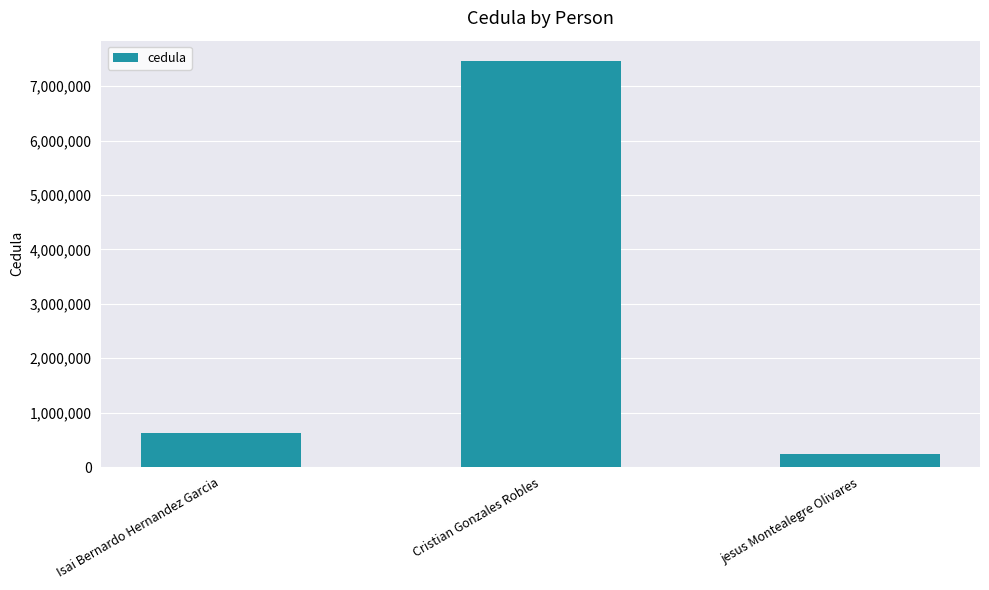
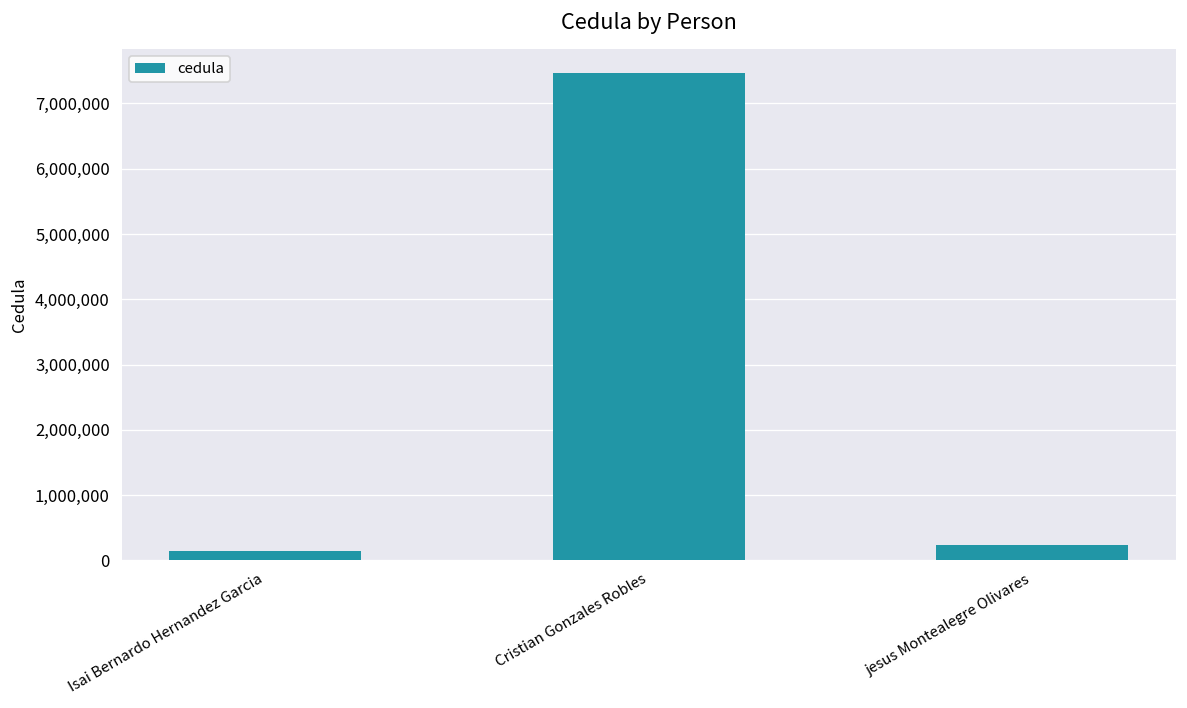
  {
-   "Isai Bernardo Hernandez Garcia": "600,000",
+   "Isai Bernardo Hernandez Garcia": "100,000",
    "Cristian Gonzales Robles": "7,500,000",
    "jesus Montealegre Olivares": "200,000"
  }
